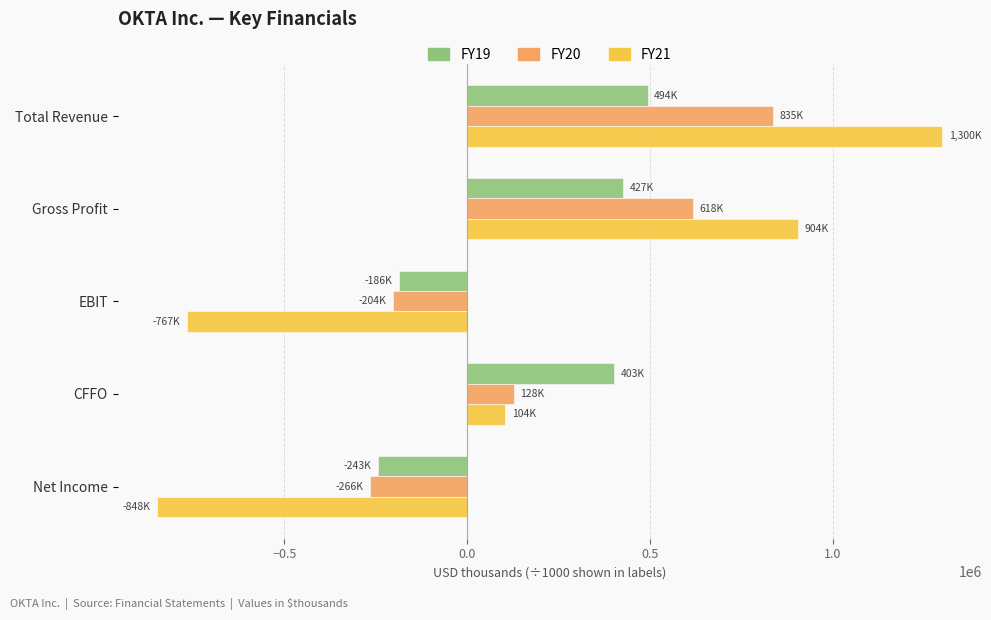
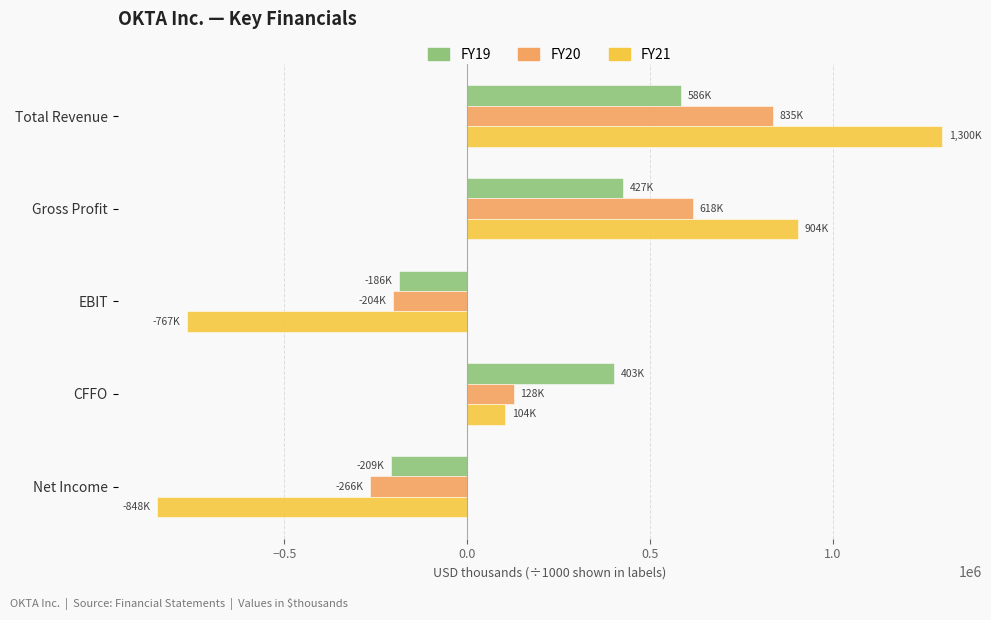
  {
    "FY19": {
-     "Total Revenue": "494K",
+     "Total Revenue": "586K",
      "Gross Profit": "427K",
      "EBIT": "-186K",
      "CFFO": "403K",
-     "Net Income": "-243K"
+     "Net Income": "-209K"
    }
  }
